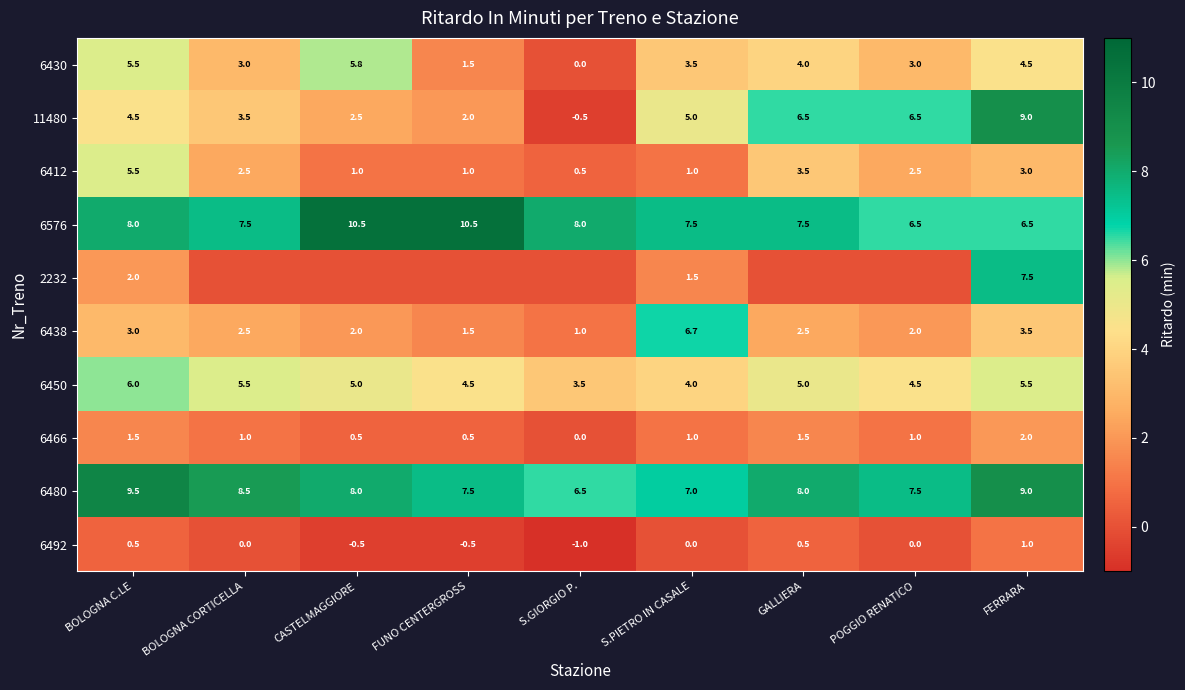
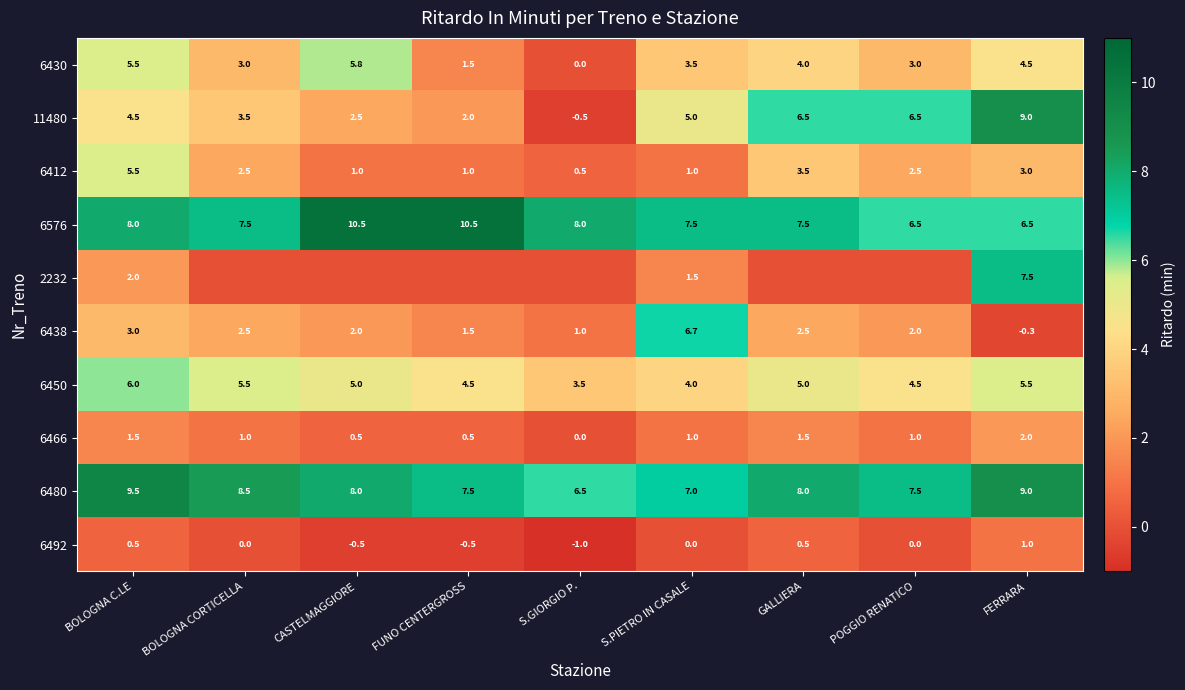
  {
    "6430": {
      "BOLOGNA C.LE": 5.5,
      "BOLOGNA CORTICELLA": 3.0,
      "CASTELMAGGIORE": 5.8,
      "FUNO CENTERGROSS": 1.5,
      "S.GIORGIO P.": 0.0,
      "S.PIETRO IN CASALE": 3.5,
      "GALLIERA": 4.0,
      "POGGIO RENATICO": 3.0,
      "FERRARA": 4.5
    },
    "11480": {
      "BOLOGNA C.LE": 4.5,
      "BOLOGNA CORTICELLA": 3.5,
      "CASTELMAGGIORE": 2.5,
      "FUNO CENTERGROSS": 2.0,
      "S.GIORGIO P.": -0.5,
      "S.PIETRO IN CASALE": 5.0,
      "GALLIERA": 6.5,
      "POGGIO RENATICO": 6.5,
      "FERRARA": 9.0
    },
    "6412": {
      "BOLOGNA C.LE": 5.5,
      "BOLOGNA CORTICELLA": 2.5,
      "CASTELMAGGIORE": 1.0,
      "FUNO CENTERGROSS": 1.0,
      "S.GIORGIO P.": 0.5,
      "S.PIETRO IN CASALE": 1.0,
      "GALLIERA": 3.5,
      "POGGIO RENATICO": 2.5,
      "FERRARA": 3.0
    },
    "6576": {
      "BOLOGNA C.LE": 8.0,
      "BOLOGNA CORTICELLA": 7.5,
      "CASTELMAGGIORE": 10.5,
      "FUNO CENTERGROSS": 10.5,
      "S.GIORGIO P.": 8.0,
      "S.PIETRO IN CASALE": 7.5,
      "GALLIERA": 7.5,
      "POGGIO RENATICO": 6.5,
      "FERRARA": 6.5
    },
    "2232": {
      "BOLOGNA C.LE": 2.0,
      "S.PIETRO IN CASALE": 1.5,
      "FERRARA": 7.5
    },
    "6438": {
      "BOLOGNA C.LE": 3.0,
      "BOLOGNA CORTICELLA": 2.5,
      "CASTELMAGGIORE": 2.0,
      "FUNO CENTERGROSS": 1.5,
      "S.GIORGIO P.": 1.0,
      "S.PIETRO IN CASALE": 6.7,
      "GALLIERA": 2.5,
      "POGGIO RENATICO": 2.0,
-     "FERRARA": 3.5
+     "FERRARA": -0.3
    },
    "6450": {
      "BOLOGNA C.LE": 6.0,
      "BOLOGNA CORTICELLA": 5.5,
      "CASTELMAGGIORE": 5.0,
      "FUNO CENTERGROSS": 4.5,
      "S.GIORGIO P.": 3.5,
      "S.PIETRO IN CASALE": 4.0,
      "GALLIERA": 5.0,
      "POGGIO RENATICO": 4.5,
      "FERRARA": 5.5
    },
    "6466": {
      "BOLOGNA C.LE": 1.5,
      "BOLOGNA CORTICELLA": 1.0,
      "CASTELMAGGIORE": 0.5,
      "FUNO CENTERGROSS": 0.5,
      "S.GIORGIO P.": 0.0,
      "S.PIETRO IN CASALE": 1.0,
      "GALLIERA": 1.5,
      "POGGIO RENATICO": 1.0,
      "FERRARA": 2.0
    },
    "6480": {
      "BOLOGNA C.LE": 9.5,
      "BOLOGNA CORTICELLA": 8.5,
      "CASTELMAGGIORE": 8.0,
      "FUNO CENTERGROSS": 7.5,
      "S.GIORGIO P.": 6.5,
      "S.PIETRO IN CASALE": 7.0,
      "GALLIERA": 8.0,
      "POGGIO RENATICO": 7.5,
      "FERRARA": 9.0
    },
    "6492": {
      "BOLOGNA C.LE": 0.5,
      "BOLOGNA CORTICELLA": 0.0,
      "CASTELMAGGIORE": -0.5,
      "FUNO CENTERGROSS": -0.5,
      "S.GIORGIO P.": -1.0,
      "S.PIETRO IN CASALE": 0.0,
      "GALLIERA": 0.5,
      "POGGIO RENATICO": 0.0,
      "FERRARA": 1.0
    }
  }
